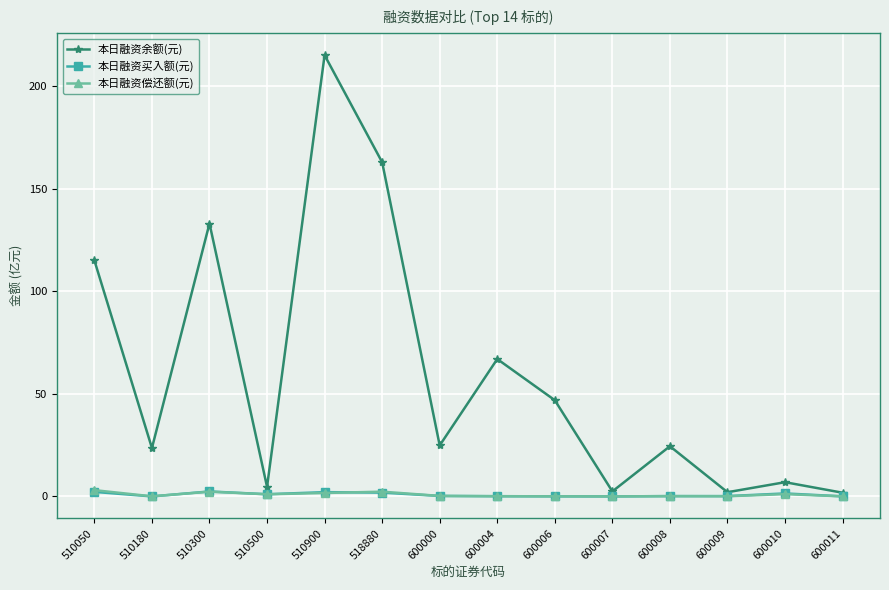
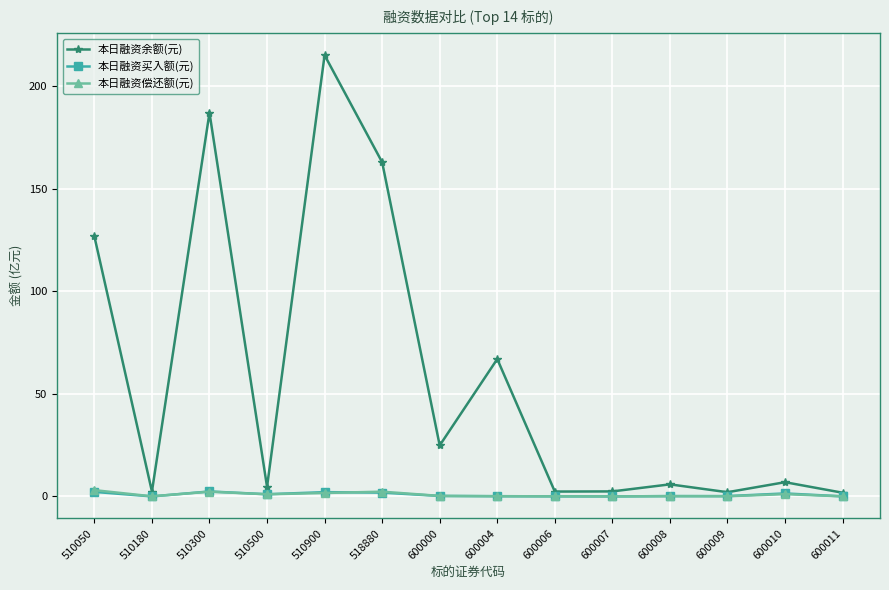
  {
    "本日融资余额(元)": {
-     "510050": 115,
-     "510180": 24,
-     "510300": 133,
+     "510050": 127,
+     "510180": 2,
+     "510300": 187,
      "510500": 5,
      "510900": 215,
      "518880": 163,
      "600000": 25,
      "600004": 67,
-     "600006": 47,
+     "600006": 2,
      "600007": 2,
-     "600008": 24,
+     "600008": 6,
      "600009": 2,
      "600010": 7,
      "600011": 2
    }
  }
